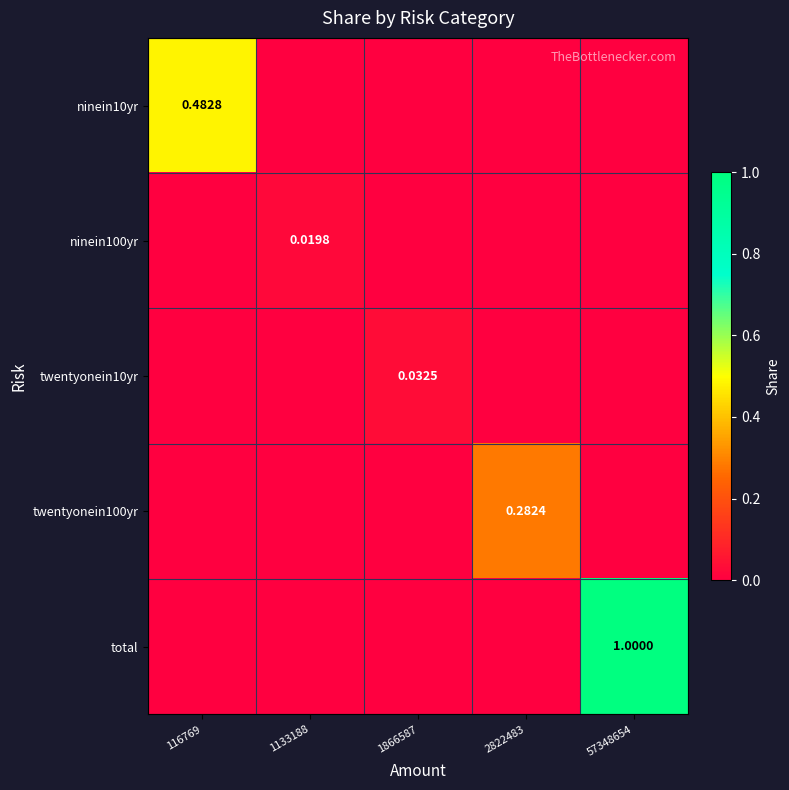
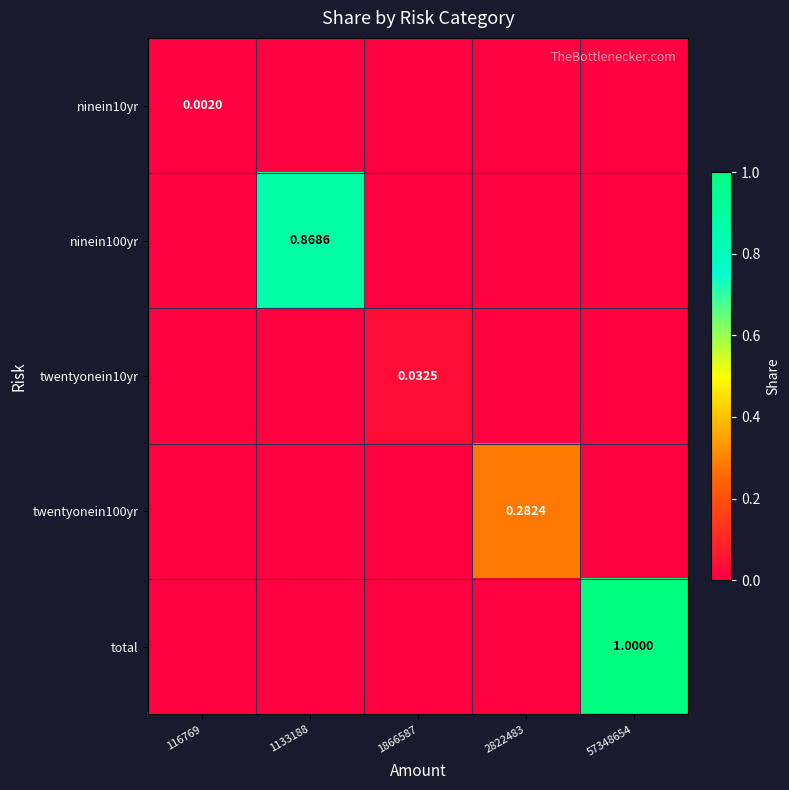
  {
    "ninein10yr": {
-     "116769": 0.4828
+     "116769": 0.0020
    },
    "ninein100yr": {
-     "1133188": 0.0198
+     "1133188": 0.8686
    },
    "twentyonein10yr": {
      "1866587": 0.0325
    },
    "twentyonein100yr": {
      "2822483": 0.2824
    },
    "total": {
      "57348654": 1.0000
    }
  }
